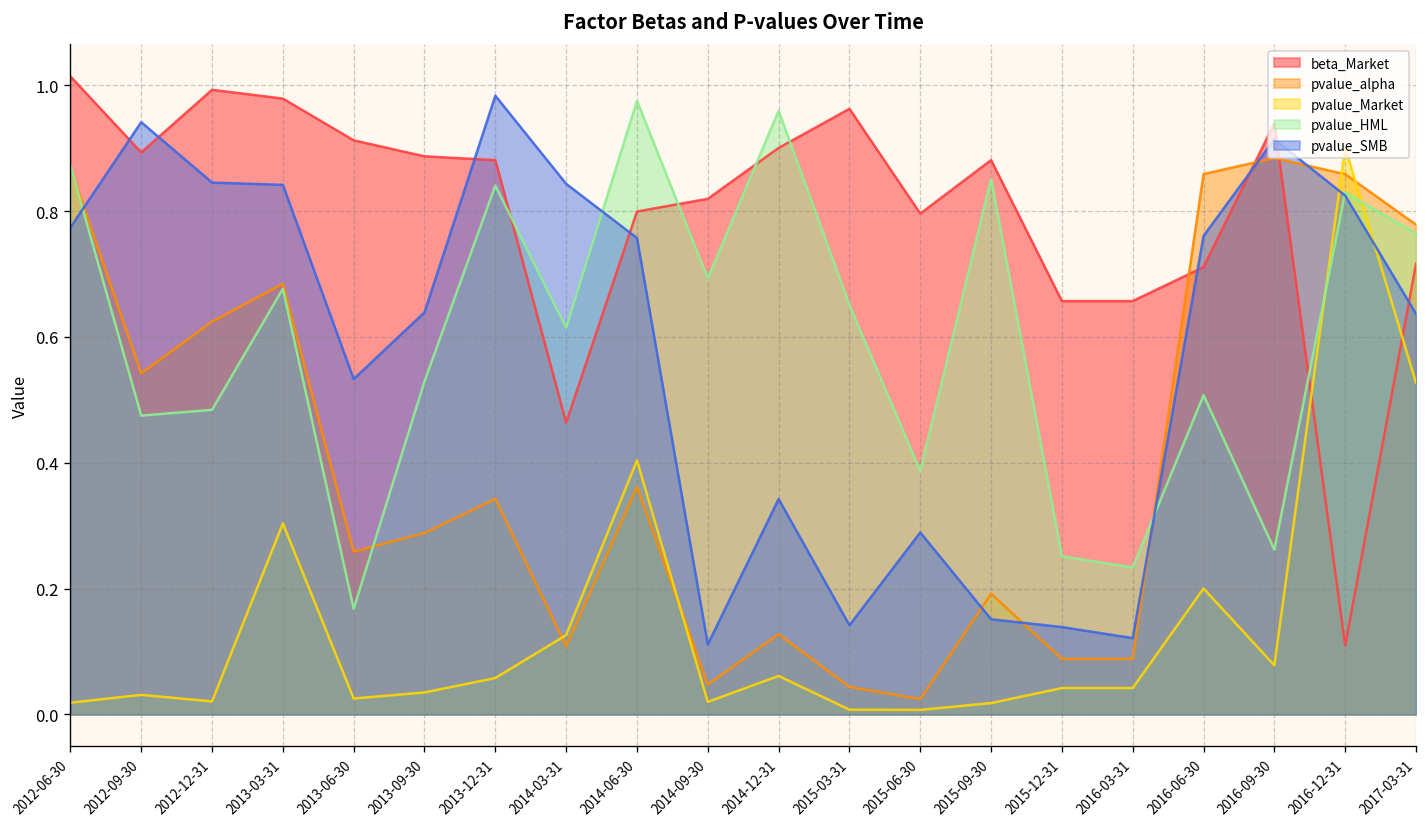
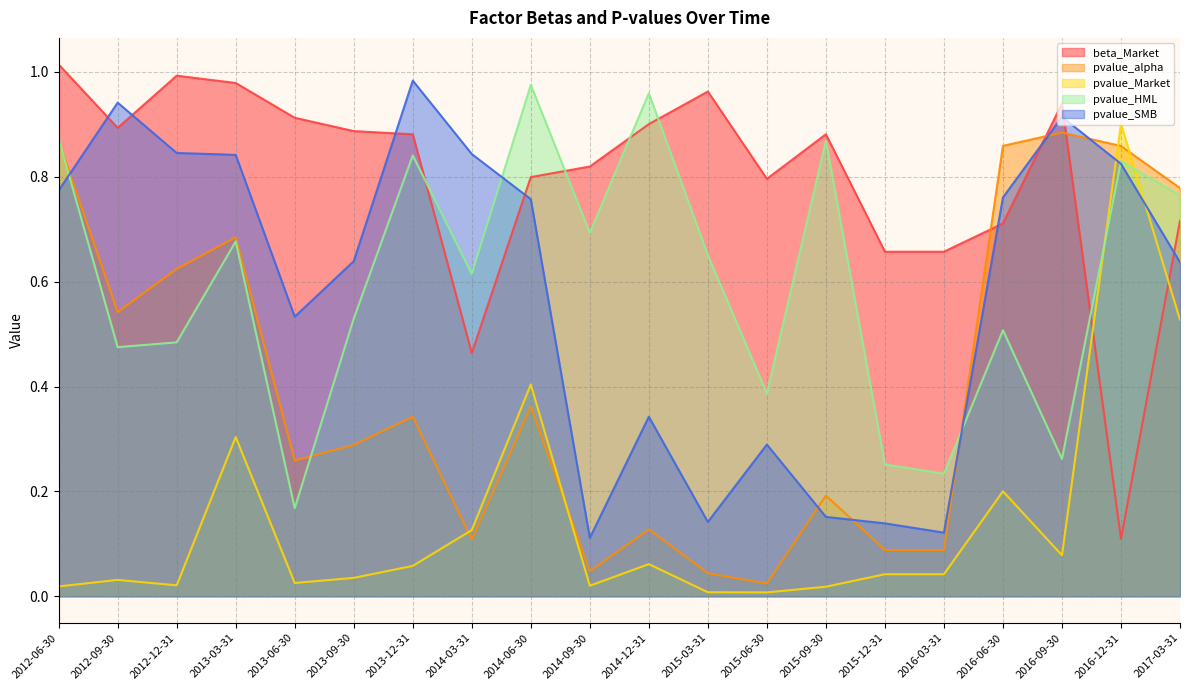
  {
    "beta_Market": {
      "2012-06-30": 1.01,
      "2012-09-30": 0.89,
      "2012-12-31": 0.99,
      "2013-03-31": 0.98,
      "2013-06-30": 0.91,
      "2013-09-30": 0.89,
      "2013-12-31": 0.88,
      "2014-03-31": 0.46,
      "2014-06-30": 0.80,
      "2014-09-30": 0.82,
      "2014-12-31": 0.90,
      "2015-03-31": 0.96,
      "2015-06-30": 0.80,
      "2015-09-30": 0.88,
      "2015-12-31": 0.66,
      "2016-03-31": 0.66,
      "2016-06-30": 0.71,
      "2016-12-31": 0.11,
      "2017-03-31": 0.72
    },
    "pvalue_HML": {
      "2012-09-30": 0.48,
      "2012-12-31": 0.48,
      "2013-03-31": 0.68,
      "2013-06-30": 0.17,
      "2013-09-30": 0.53,
      "2013-12-31": 0.84,
      "2014-03-31": 0.61,
      "2014-06-30": 0.98,
      "2014-09-30": 0.69,
      "2014-12-31": 0.96,
      "2015-03-31": 0.65,
      "2015-06-30": 0.39,
-     "2015-09-30": 0.85,
+     "2015-09-30": 0.87,
      "2015-12-31": 0.25,
      "2016-03-31": 0.23,
      "2016-06-30": 0.51,
      "2016-09-30": 0.26,
      "2016-12-31": 0.83,
      "2017-03-31": 0.76
    },
    "pvalue_SMB": {
      "2012-06-30": 0.77,
      "2012-09-30": 0.94,
      "2012-12-31": 0.85,
      "2013-03-31": 0.84,
      "2013-06-30": 0.53,
      "2013-09-30": 0.64,
      "2013-12-31": 0.98,
      "2014-03-31": 0.84,
      "2014-06-30": 0.76,
      "2014-09-30": 0.11,
      "2014-12-31": 0.34,
      "2015-03-31": 0.14,
      "2015-06-30": 0.29,
      "2015-09-30": 0.15,
      "2015-12-31": 0.14,
      "2016-03-31": 0.12,
      "2016-06-30": 0.76,
      "2016-12-31": 0.82,
      "2017-03-31": 0.64
    }
  }
